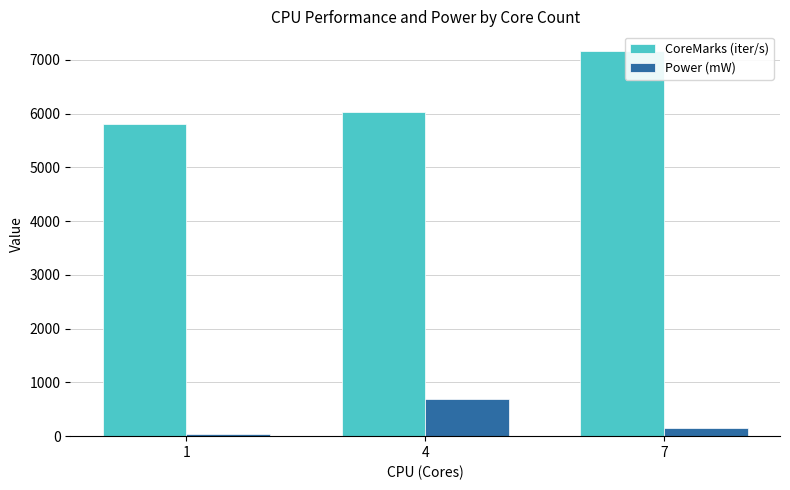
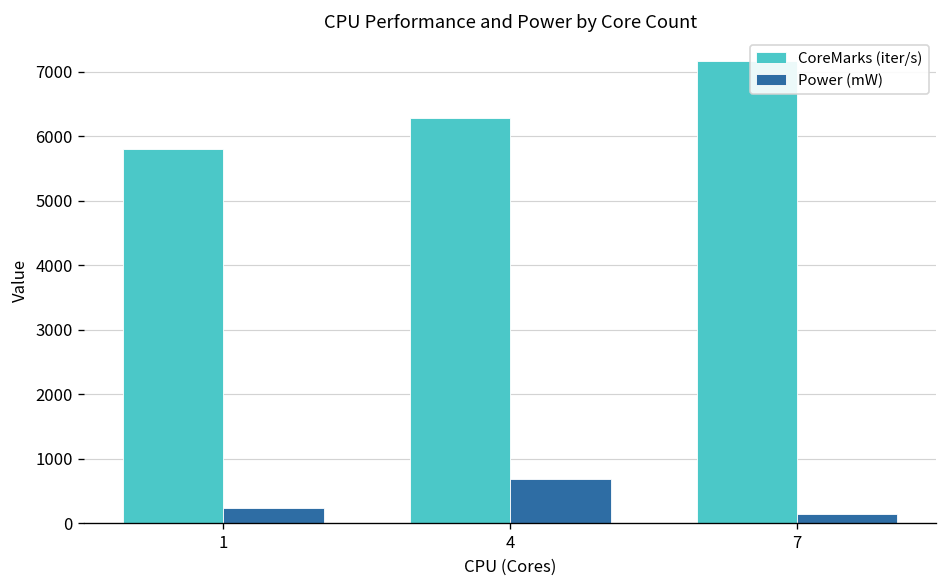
  {
    "CoreMarks (iter/s)": {
      "1": 5800,
-     "4": 6000,
+     "4": 6300,
      "7": 7200
    },
    "Power (mW)": {
-     "1": 0,
+     "1": 200,
      "4": 700,
      "7": 100
    }
  }
